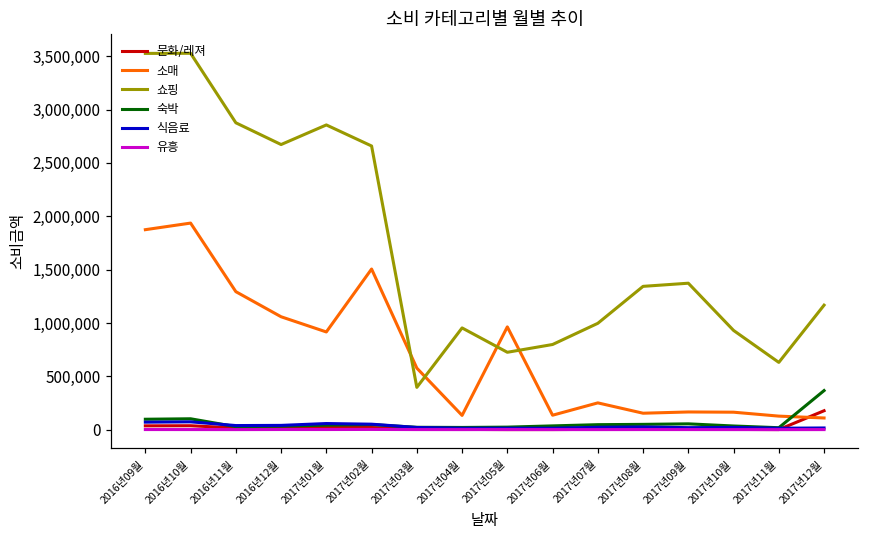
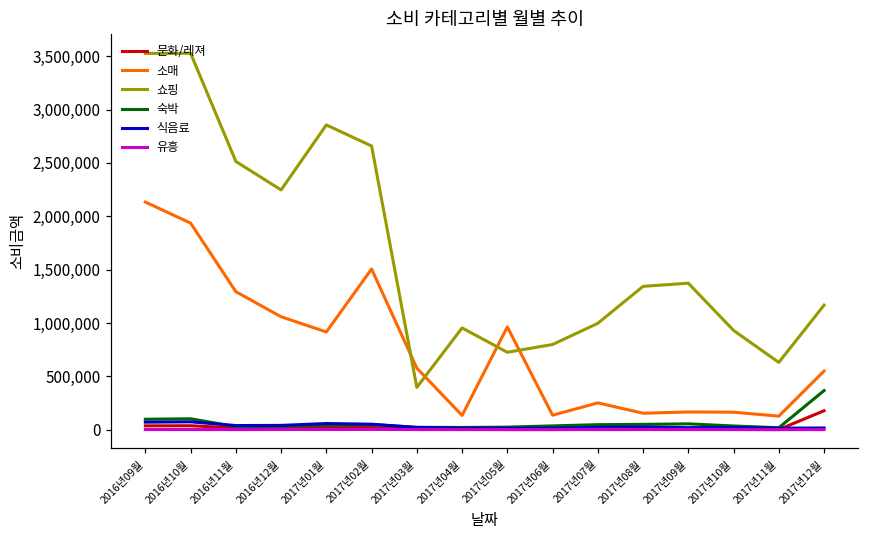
  {
    "문화/레져": {
      "2016년09월": "0",
      "2016년10월": "0",
      "2017년12월": "200,000"
    },
    "소매": {
-     "2016년09월": "1,900,000",
+     "2016년09월": "2,100,000",
      "2016년10월": "1,900,000",
      "2016년11월": "1,300,000",
      "2016년12월": "1,100,000",
      "2017년01월": "900,000",
      "2017년02월": "1,500,000",
      "2017년03월": "600,000",
      "2017년04월": "100,000",
      "2017년05월": "1,000,000",
      "2017년06월": "100,000",
      "2017년07월": "300,000",
      "2017년08월": "200,000",
      "2017년09월": "200,000",
      "2017년10월": "200,000",
      "2017년11월": "100,000",
-     "2017년12월": "100,000"
+     "2017년12월": "500,000"
    },
    "쇼핑": {
      "2016년09월": "3,500,000",
      "2016년10월": "3,500,000",
-     "2016년11월": "2,900,000",
-     "2016년12월": "2,700,000",
+     "2016년11월": "2,500,000",
+     "2016년12월": "2,200,000",
      "2017년01월": "2,900,000",
      "2017년02월": "2,700,000",
      "2017년03월": "400,000",
      "2017년04월": "1,000,000",
      "2017년05월": "700,000",
      "2017년06월": "800,000",
      "2017년07월": "1,000,000",
      "2017년08월": "1,300,000",
      "2017년09월": "1,400,000",
      "2017년10월": "900,000",
      "2017년11월": "600,000",
      "2017년12월": "1,200,000"
    },
    "숙박": {
      "2016년09월": "100,000",
      "2016년10월": "100,000",
      "2017년09월": "100,000",
      "2017년12월": "400,000"
    },
    "식음료": {
      "2016년09월": "100,000",
      "2016년10월": "100,000"
    },
    "유흥": {
      "2016년09월": "0",
      "2016년10월": "0"
    }
  }
